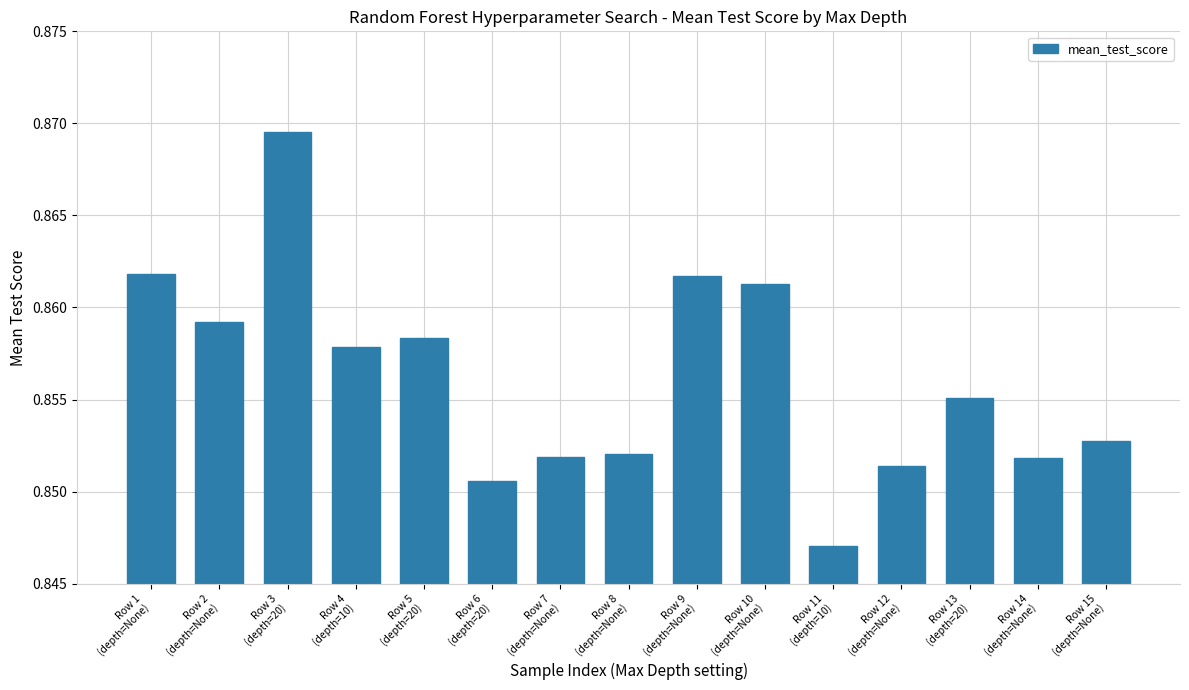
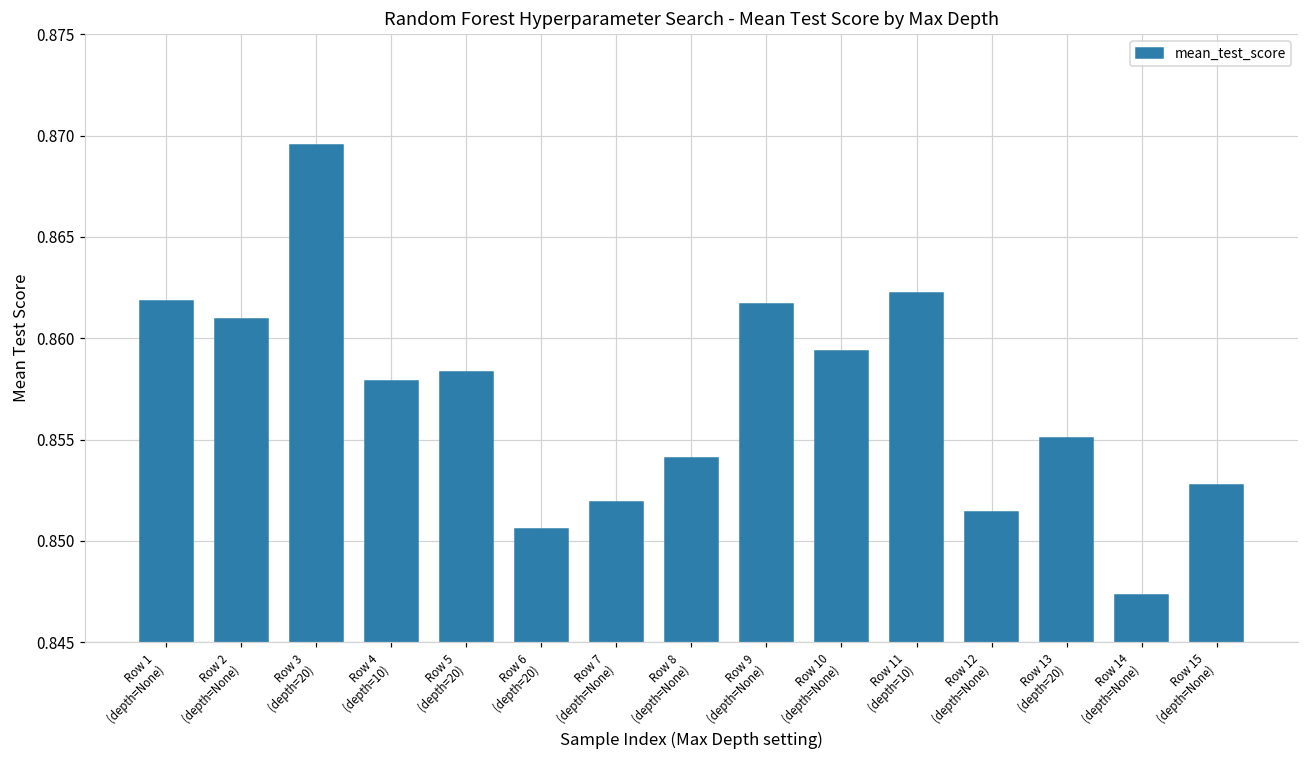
  {
    "Row 1 (depth=None)": 0.8618,
-   "Row 2 (depth=None)": 0.8592,
+   "Row 2 (depth=None)": 0.8609,
    "Row 3 (depth=20)": 0.8695,
    "Row 4 (depth=10)": 0.8579,
    "Row 5 (depth=20)": 0.8583,
    "Row 6 (depth=20)": 0.8506,
    "Row 7 (depth=None)": 0.8519,
-   "Row 8 (depth=None)": 0.8521,
+   "Row 8 (depth=None)": 0.8541,
    "Row 9 (depth=None)": 0.8617,
-   "Row 10 (depth=None)": 0.8613,
-   "Row 11 (depth=10)": 0.8470,
+   "Row 10 (depth=None)": 0.8593,
+   "Row 11 (depth=10)": 0.8622,
    "Row 12 (depth=None)": 0.8514,
    "Row 13 (depth=20)": 0.8551,
-   "Row 14 (depth=None)": 0.8518,
+   "Row 14 (depth=None)": 0.8473,
    "Row 15 (depth=None)": 0.8527
  }
